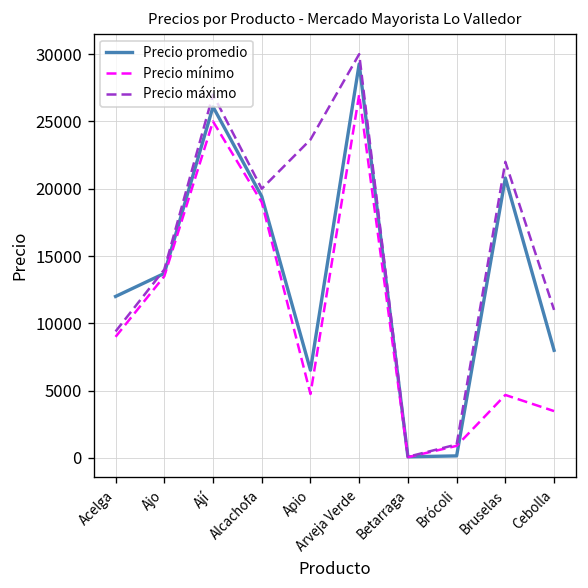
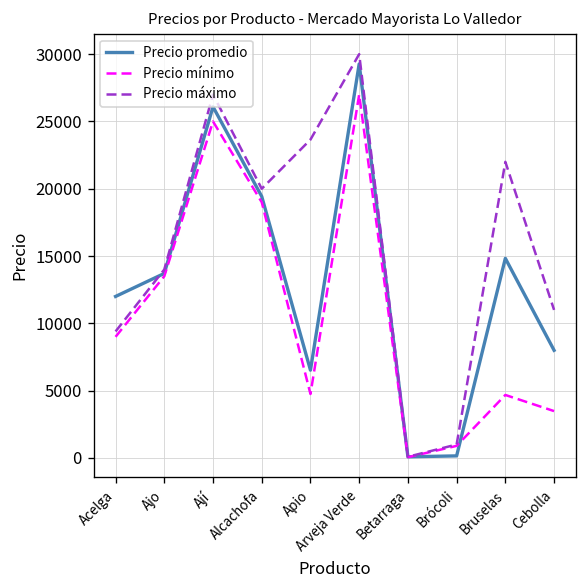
  {
    "Precio promedio": {
      "Acelga": 12000,
      "Ají": 26100,
      "Alcachofa": 19400,
      "Apio": 6500,
      "Arveja Verde": 29300,
      "Brócoli": 200,
-     "Bruselas": 20800,
+     "Bruselas": 14800,
      "Cebolla": 8000
    },
    "Precio mínimo": {
      "Acelga": 9000,
      "Ají": 25000,
      "Alcachofa": 19000,
      "Apio": 4800,
      "Arveja Verde": 27000,
      "Bruselas": 4700,
      "Cebolla": 3500
    },
    "Precio máximo": {
      "Acelga": 9400,
      "Ajo": 14000,
      "Alcachofa": 20000,
      "Apio": 23700,
      "Arveja Verde": 30000,
      "Bruselas": 22000,
      "Cebolla": 11000
    }
  }
